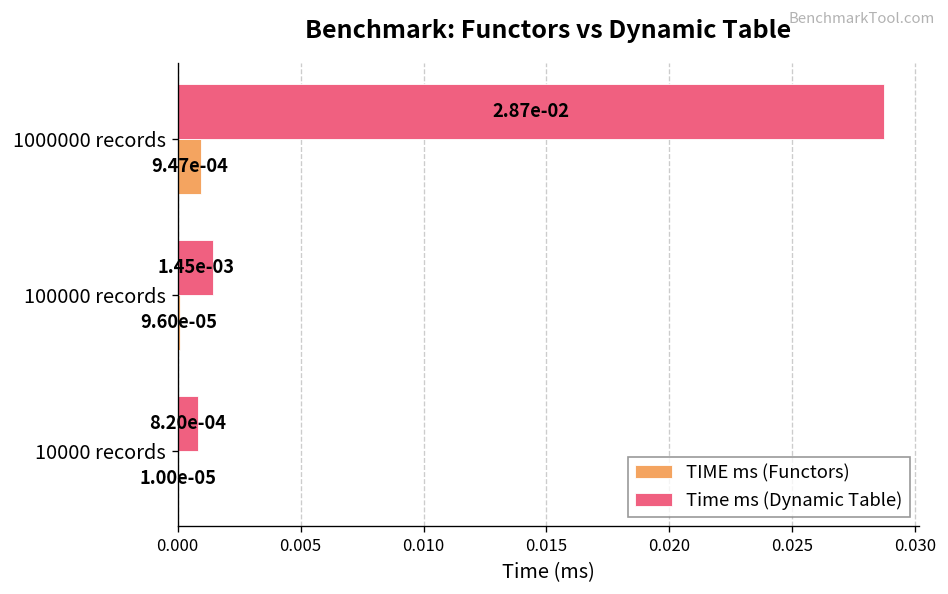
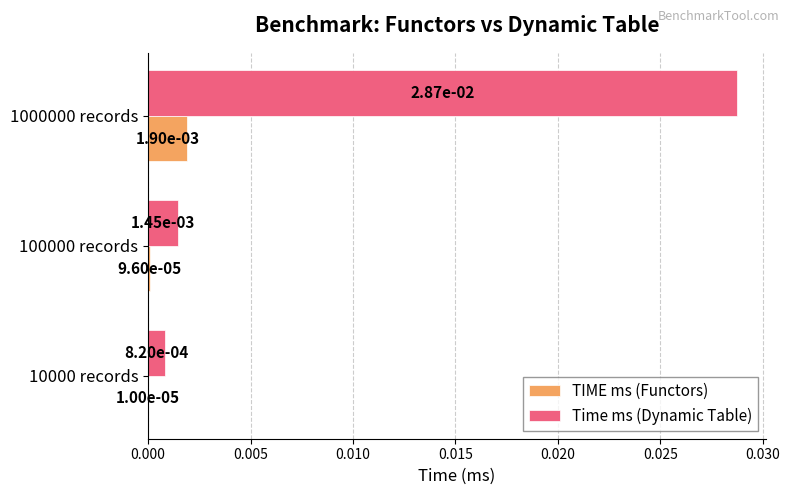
  {
    "TIME ms (Functors)": {
-     "1000000 records": "9.47e-04",
+     "1000000 records": "1.90e-03",
      "100000 records": "9.60e-05",
      "10000 records": "1.00e-05"
    },
    "Time ms (Dynamic Table)": {
      "1000000 records": "2.87e-02",
      "100000 records": "1.45e-03",
      "10000 records": "8.20e-04"
    }
  }
